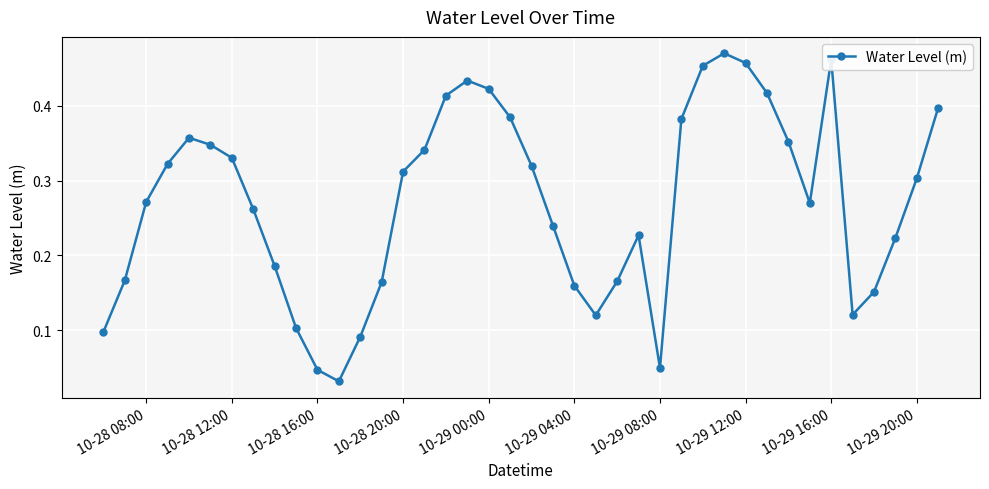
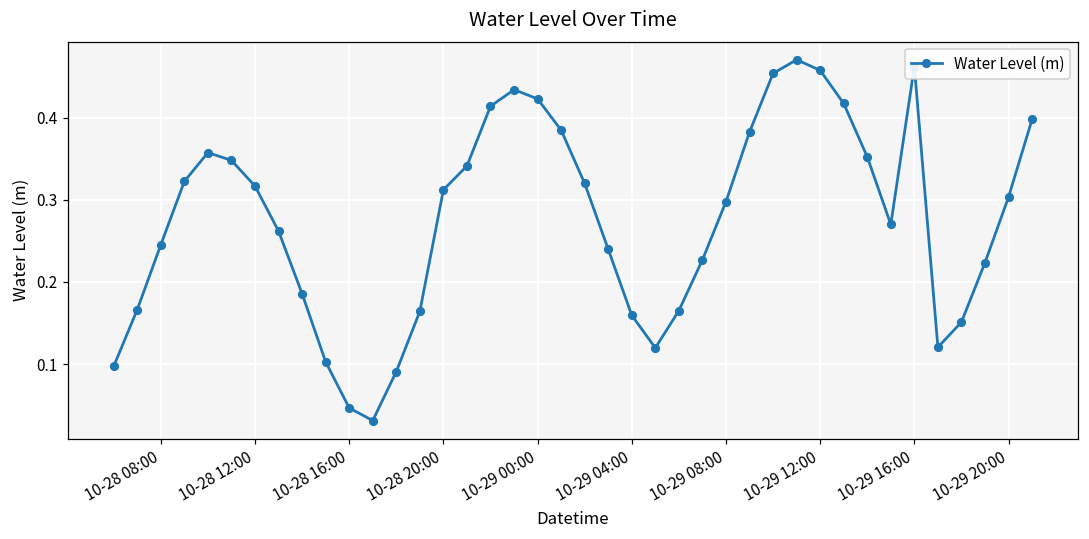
  {
-   "10-28 08:00": 0.27,
-   "10-28 12:00": 0.33,
+   "10-28 08:00": 0.25,
+   "10-28 12:00": 0.32,
    "10-28 16:00": 0.05,
    "10-28 20:00": 0.31,
    "10-29 00:00": 0.42,
    "10-29 04:00": 0.16,
-   "10-29 08:00": 0.05,
+   "10-29 08:00": 0.30,
    "10-29 12:00": 0.46,
    "10-29 20:00": 0.30
  }
